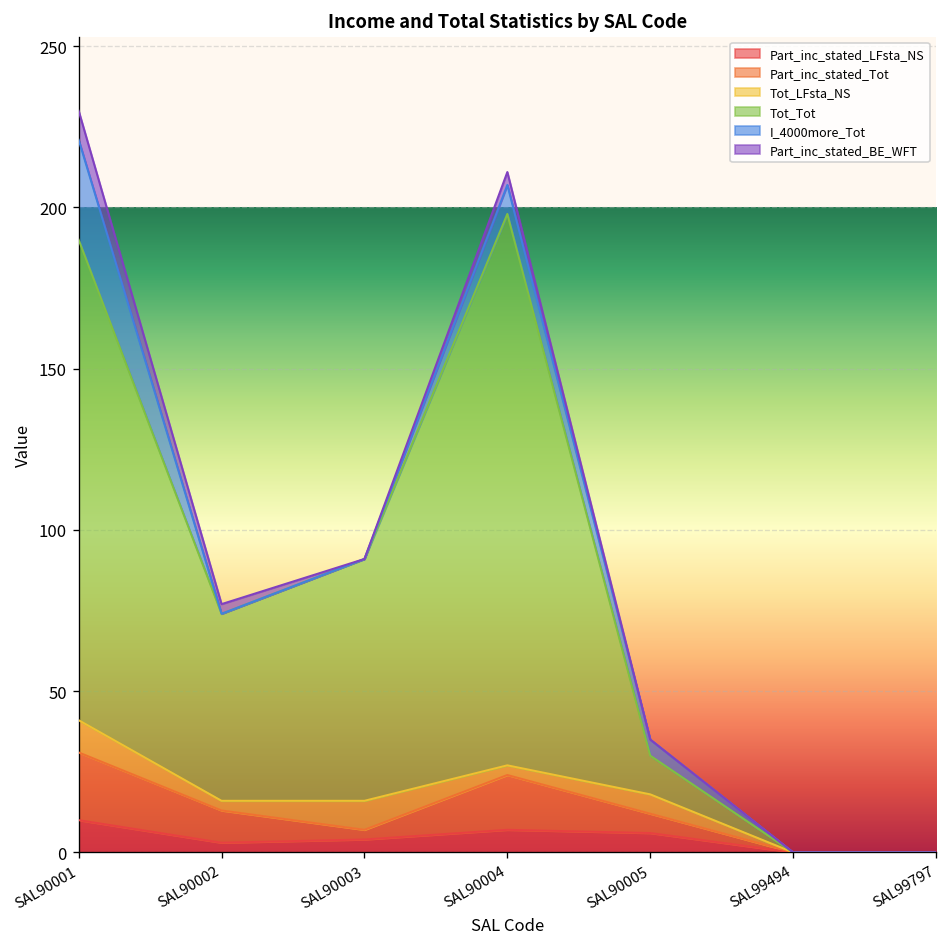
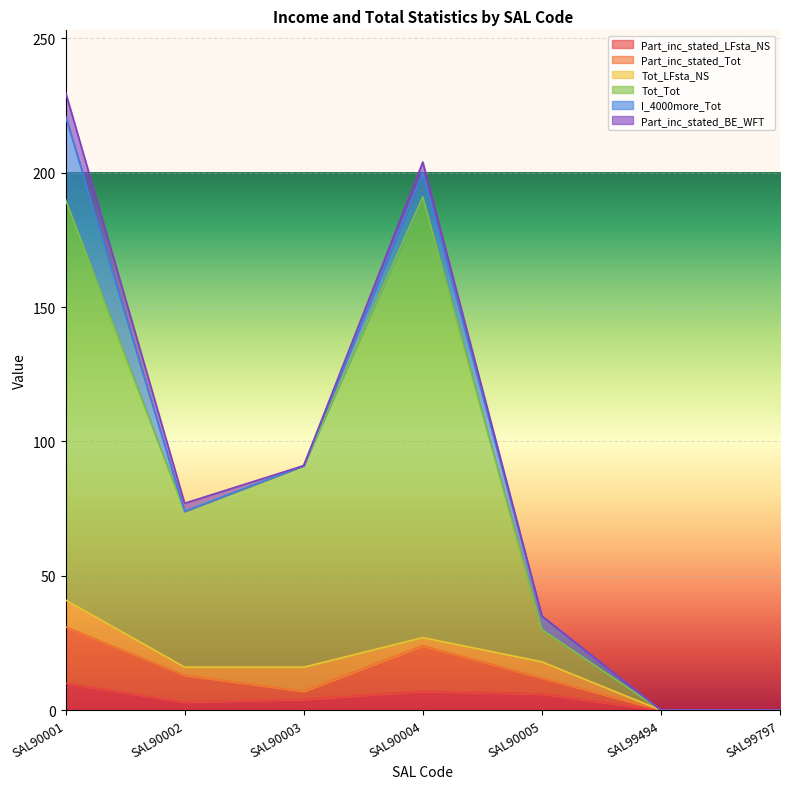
  {
    "Tot_LFsta_NS": {
      "SAL90001": 10,
      "SAL90002": 3,
      "SAL90003": 9,
      "SAL90004": 3,
      "SAL90005": 6
    },
    "Tot_Tot": {
      "SAL90001": 149,
-     "SAL90004": 171,
+     "SAL90004": 164,
      "SAL90005": 12
    },
    "I_4000more_Tot": {
      "SAL90001": 31,
      "SAL90004": 9
    },
    "Part_inc_stated_BE_WFT": {
      "SAL90001": 9,
      "SAL90002": 3,
      "SAL90004": 4
    }
  }
